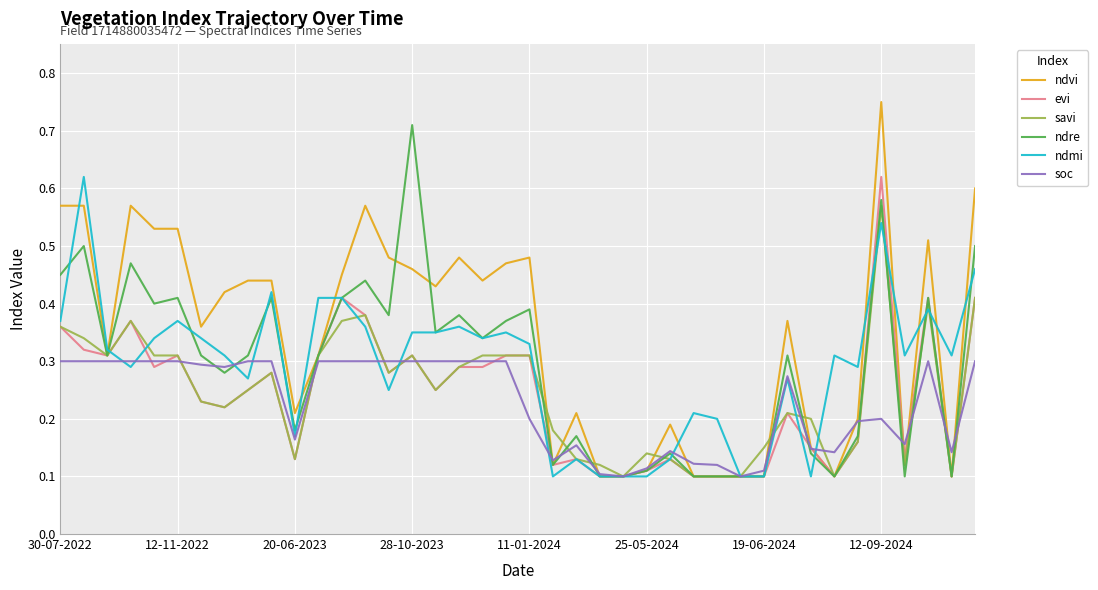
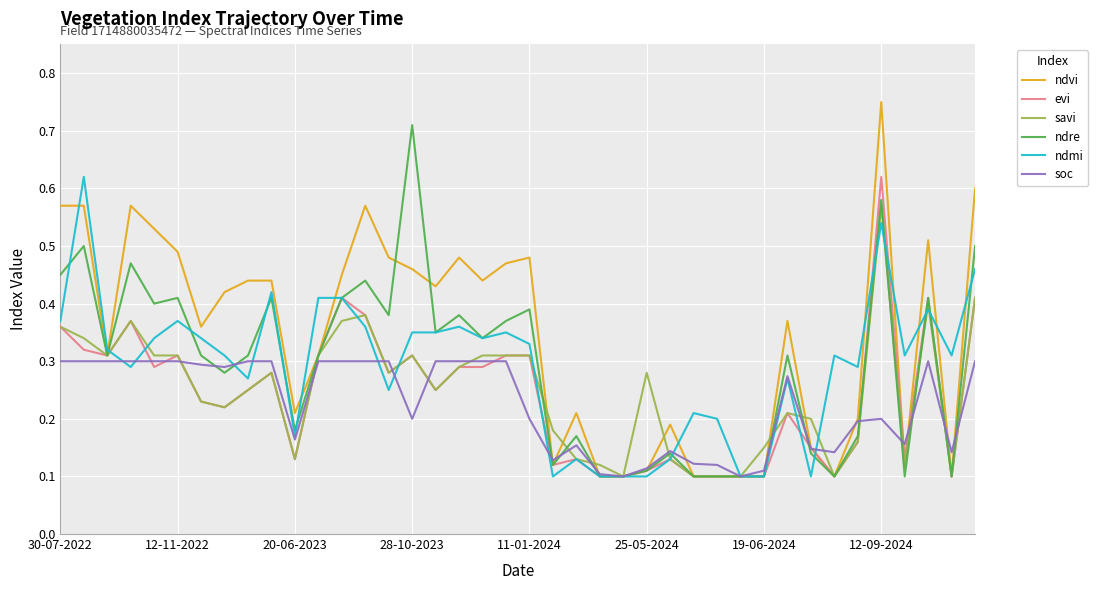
  {
    "ndvi": {
      "30-07-2022": 0.57,
-     "12-11-2022": 0.53,
+     "12-11-2022": 0.49,
      "20-06-2023": 0.21,
      "28-10-2023": 0.46,
      "11-01-2024": 0.48,
      "12-09-2024": 0.75
    },
    "evi": {
      "12-09-2024": 0.62
    },
    "savi": {
-     "25-05-2024": 0.14,
+     "25-05-2024": 0.28,
      "19-06-2024": 0.15,
      "12-09-2024": 0.57
    },
    "ndre": {
      "30-07-2022": 0.45,
      "12-11-2022": 0.41,
      "20-06-2023": 0.18,
      "28-10-2023": 0.71,
      "11-01-2024": 0.39,
      "12-09-2024": 0.58
    },
    "ndmi": {
      "30-07-2022": 0.37,
      "12-11-2022": 0.37,
      "20-06-2023": 0.17,
      "28-10-2023": 0.35,
      "11-01-2024": 0.33,
      "25-05-2024": 0.10,
      "12-09-2024": 0.54
    },
    "soc": {
      "30-07-2022": 0.3,
      "12-11-2022": 0.3,
      "20-06-2023": 0.16,
-     "28-10-2023": 0.3,
+     "28-10-2023": 0.2,
      "11-01-2024": 0.2,
      "19-06-2024": 0.11,
      "12-09-2024": 0.2
    }
  }
